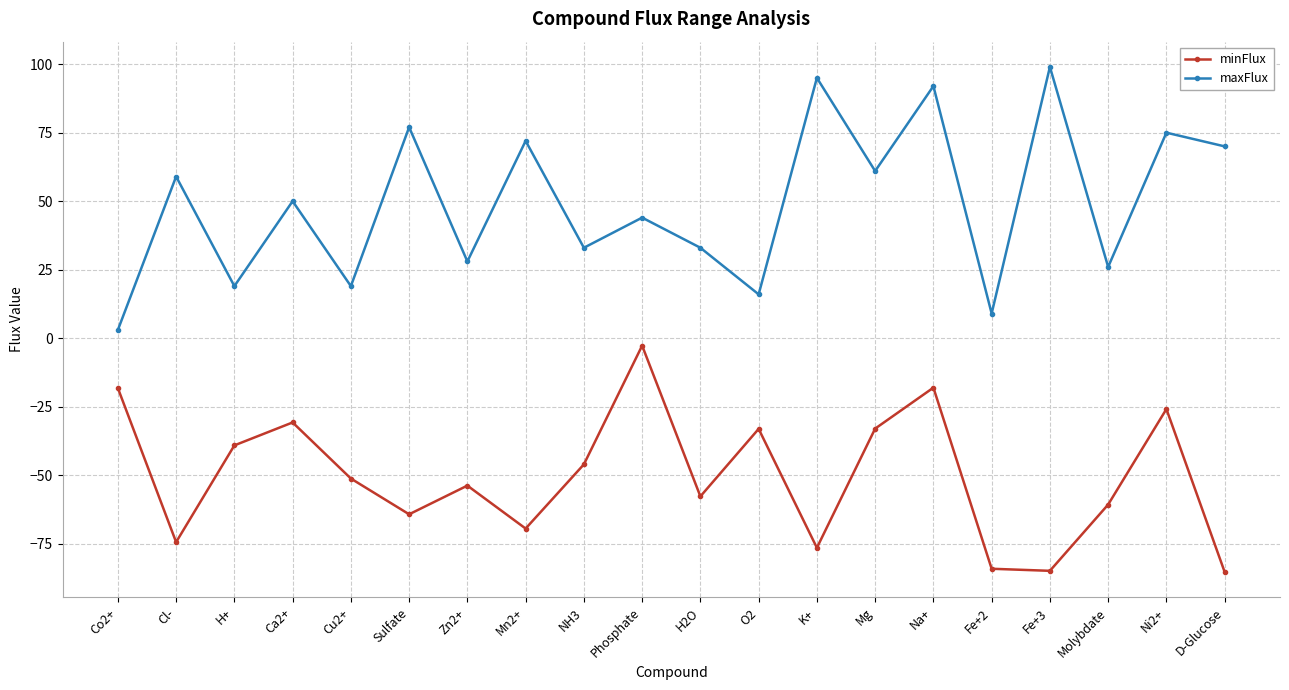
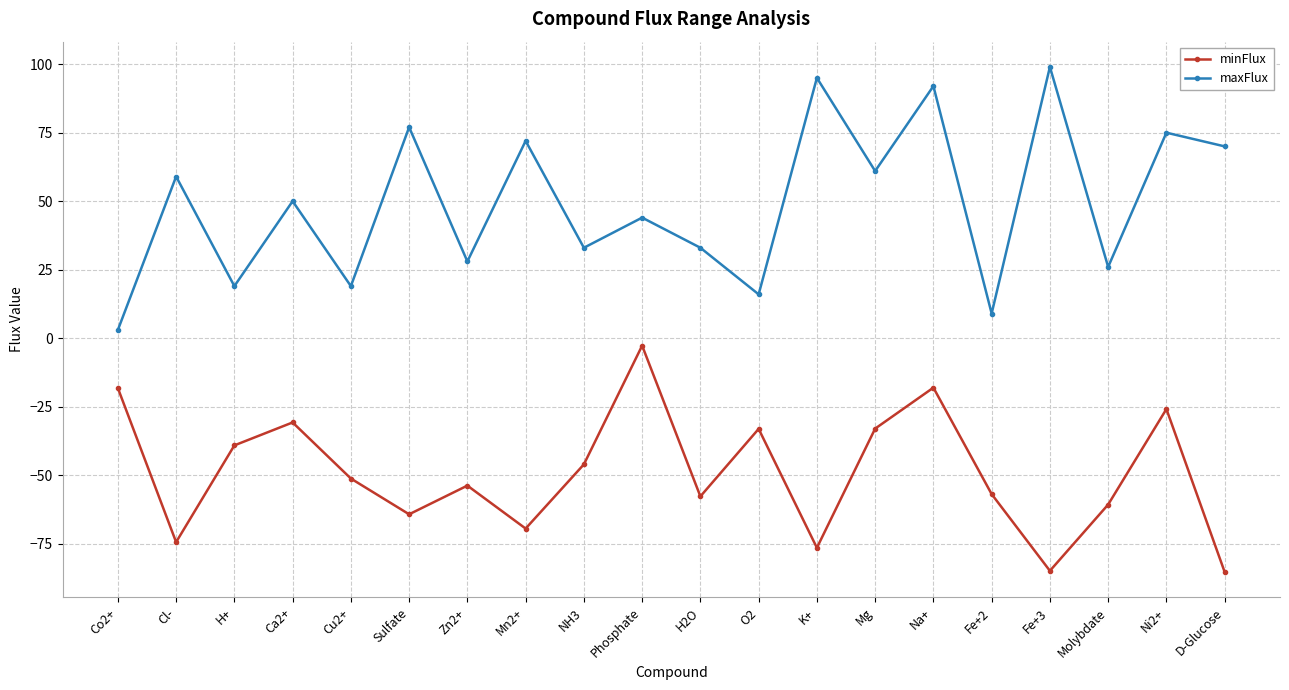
  {
    "minFlux": {
      "Co2+": -18,
      "Cl-": -74,
      "H+": -39,
      "Ca2+": -31,
      "Cu2+": -51,
      "Sulfate": -64,
      "Zn2+": -54,
      "Mn2+": -69,
      "NH3": -46,
      "Phosphate": -3,
      "H2O": -58,
      "O2": -33,
      "K+": -76,
      "Mg": -33,
      "Na+": -18,
-     "Fe+2": -84,
+     "Fe+2": -57,
      "Fe+3": -85,
      "Molybdate": -61,
      "Ni2+": -26,
      "D-Glucose": -85
    },
    "maxFlux": {
      "Co2+": 3,
      "Cl-": 59,
      "H+": 19,
      "Ca2+": 50,
      "Cu2+": 19,
      "Sulfate": 77,
      "Zn2+": 28,
      "Mn2+": 72,
      "NH3": 33,
      "Phosphate": 44,
      "H2O": 33,
      "O2": 16,
      "K+": 95,
      "Mg": 61,
      "Na+": 92,
      "Fe+2": 9,
      "Fe+3": 99,
      "Molybdate": 26,
      "Ni2+": 75,
      "D-Glucose": 70
    }
  }
